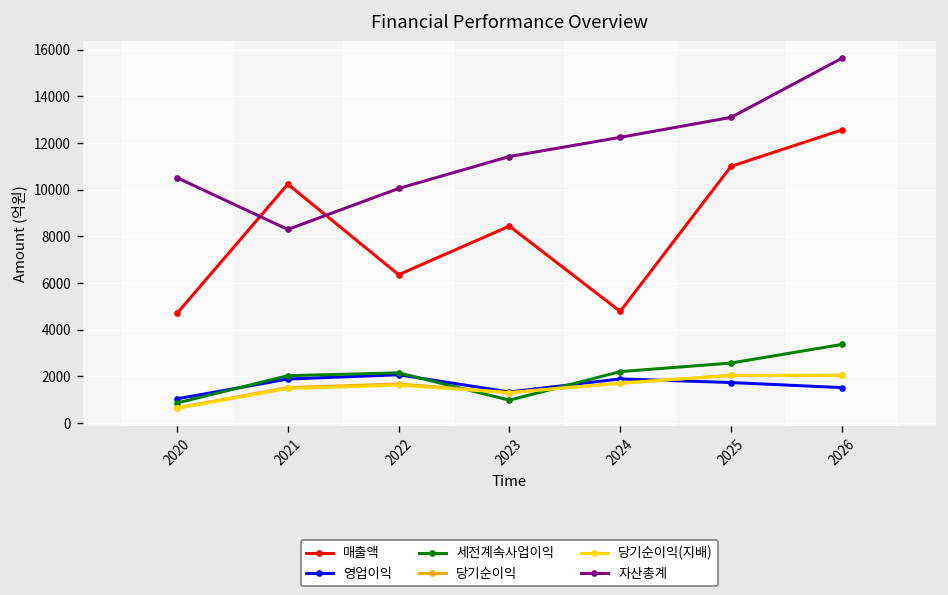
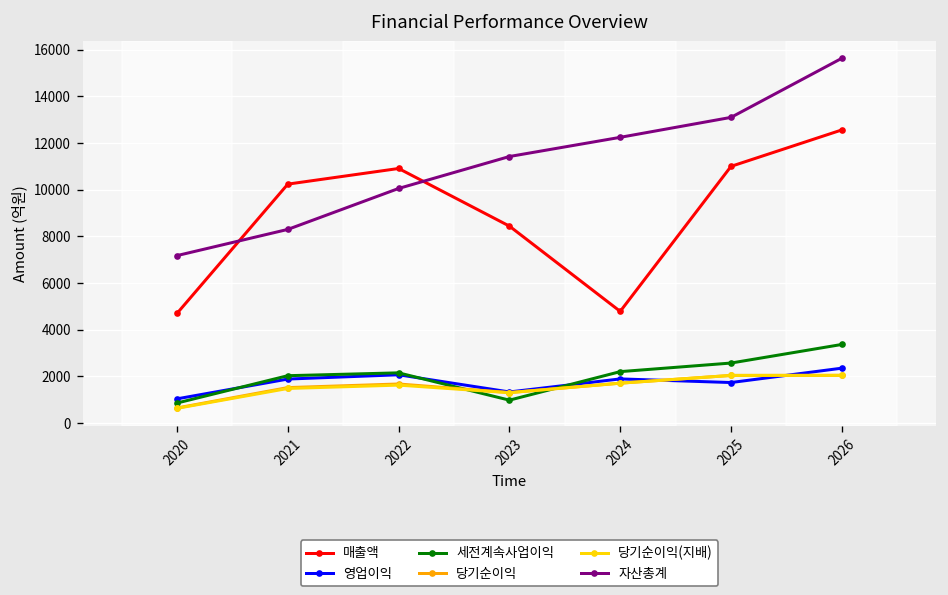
  {
    "매출액": {
      "2020": 4700,
      "2021": 10200,
-     "2022": 6400,
+     "2022": 10900,
      "2023": 8400,
      "2024": 4800,
      "2025": 11000,
      "2026": 12600
    },
    "영업이익": {
      "2020": 1000,
      "2021": 1900,
      "2024": 1900,
      "2025": 1700,
-     "2026": 1500
+     "2026": 2400
    },
    "세전계속사업이익": {
      "2020": 900,
      "2021": 2000,
      "2023": 1000,
      "2024": 2200,
      "2025": 2600,
      "2026": 3400
    },
    "자산총계": {
-     "2020": 10500,
+     "2020": 7200,
      "2021": 8300,
      "2022": 10100,
      "2023": 11400,
      "2024": 12200,
      "2025": 13100,
      "2026": 15600
    }
  }
